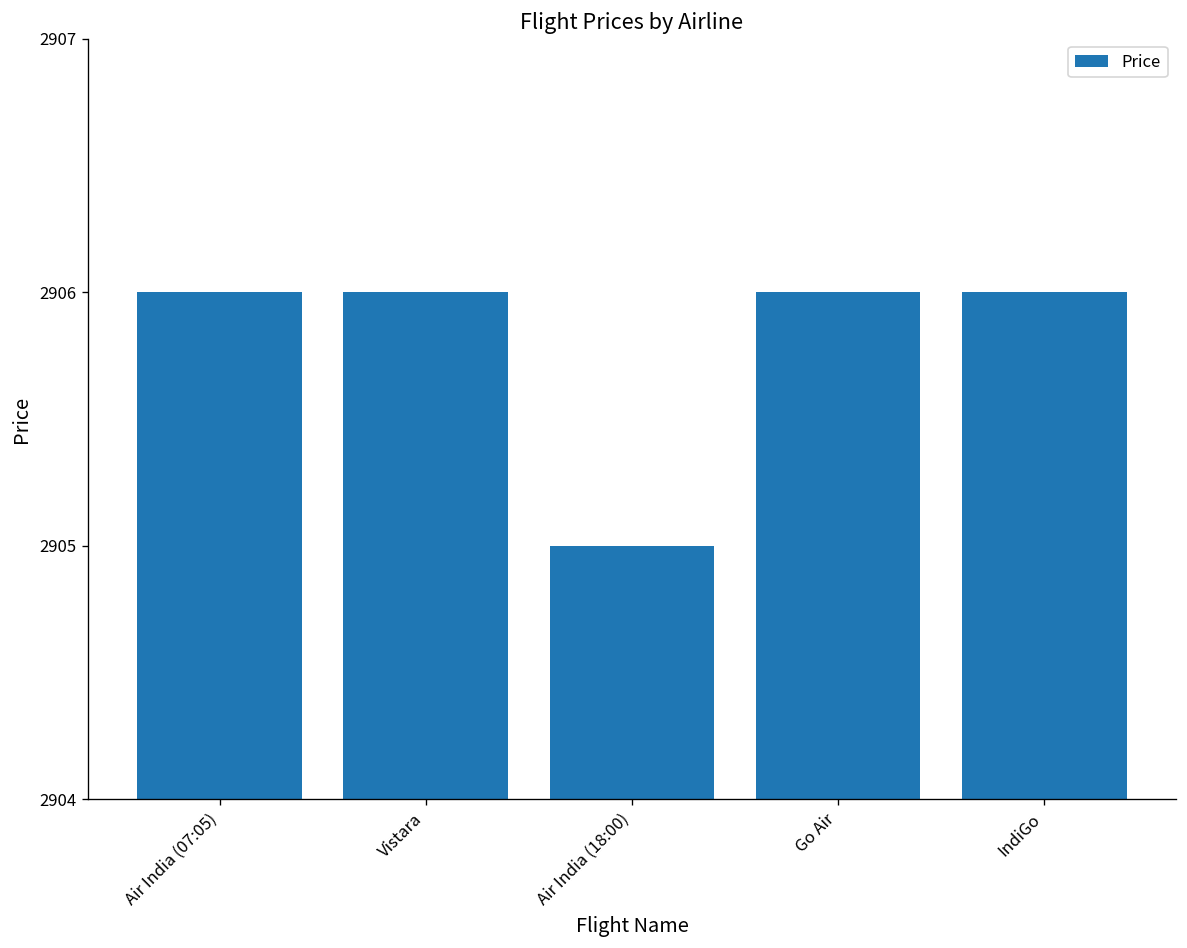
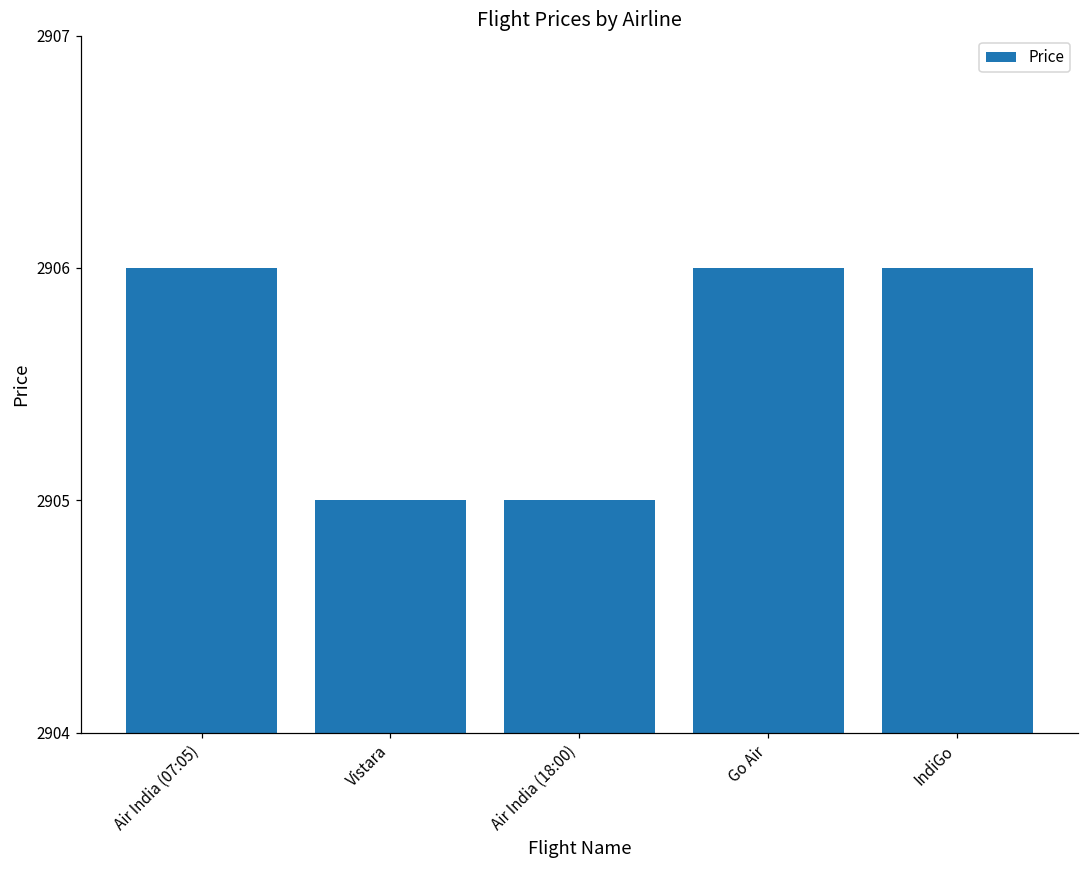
  {
    "Air India (07:05)": 2906,
-   "Vistara": 2906,
+   "Vistara": 2905,
    "Air India (18:00)": 2905,
    "Go Air": 2906,
    "IndiGo": 2906
  }
